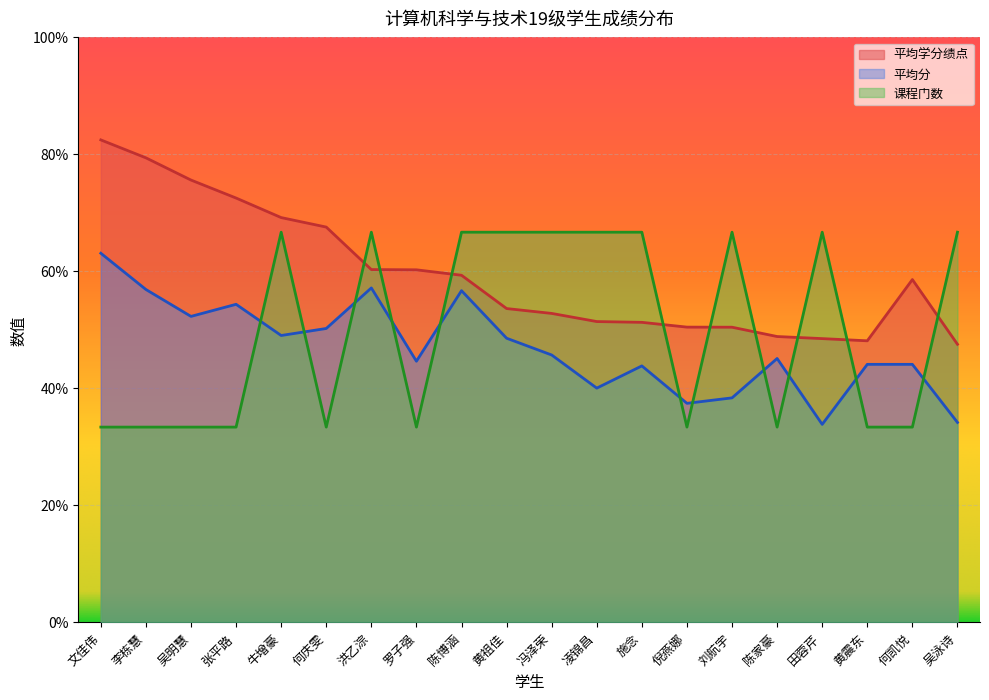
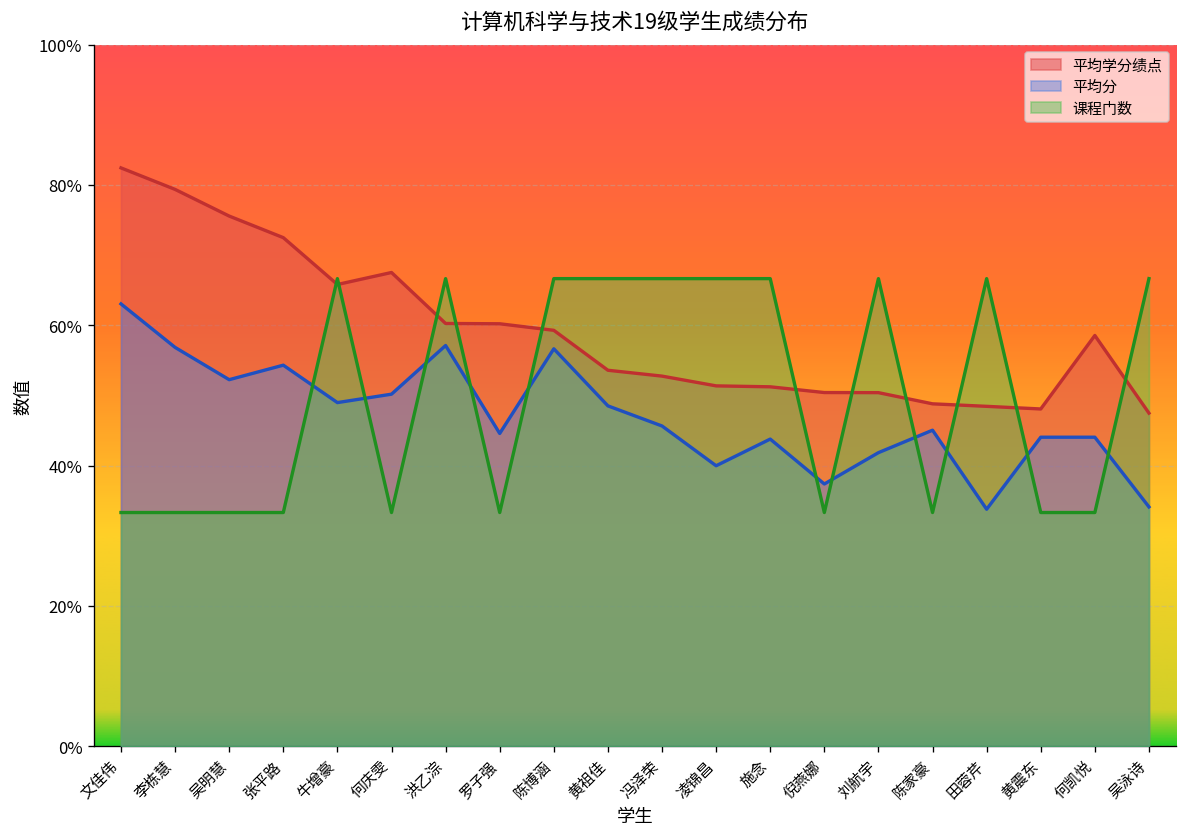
  {
    "平均学分绩点": {
      "文佳伟": "82%",
      "李栋慧": "79%",
      "吴明慧": "76%",
      "张平路": "73%",
-     "牛增豪": "69%",
+     "牛增豪": "66%",
      "何庆雯": "68%",
      "洪乙淙": "60%",
      "罗子强": "60%",
      "陈博涵": "59%",
      "黄祖佳": "54%",
      "冯泽荣": "53%",
      "凌锦昌": "51%",
      "施念": "51%",
      "倪燕娜": "50%",
      "刘航宇": "50%",
      "陈家豪": "49%",
      "田蓉芹": "48%",
      "黄震东": "48%",
      "何凯悦": "59%",
      "吴泳诗": "47%"
    },
    "平均分": {
      "文佳伟": "63%",
      "李栋慧": "57%",
      "吴明慧": "52%",
      "张平路": "54%",
      "牛增豪": "49%",
      "何庆雯": "50%",
      "洪乙淙": "57%",
      "罗子强": "45%",
      "陈博涵": "57%",
      "黄祖佳": "49%",
      "冯泽荣": "46%",
      "凌锦昌": "40%",
      "施念": "44%",
      "倪燕娜": "37%",
-     "刘航宇": "38%",
+     "刘航宇": "42%",
      "陈家豪": "45%",
      "田蓉芹": "34%",
      "黄震东": "44%",
      "何凯悦": "44%",
      "吴泳诗": "34%"
    },
    "课程门数": {
      "文佳伟": "33%",
      "李栋慧": "33%",
      "吴明慧": "33%",
      "张平路": "33%",
      "牛增豪": "67%",
      "何庆雯": "33%",
      "洪乙淙": "67%",
      "罗子强": "33%",
      "陈博涵": "67%",
      "黄祖佳": "67%",
      "冯泽荣": "67%",
      "凌锦昌": "67%",
      "施念": "67%",
      "倪燕娜": "33%",
      "刘航宇": "67%",
      "陈家豪": "33%",
      "田蓉芹": "67%",
      "黄震东": "33%",
      "何凯悦": "33%",
      "吴泳诗": "67%"
    }
  }
